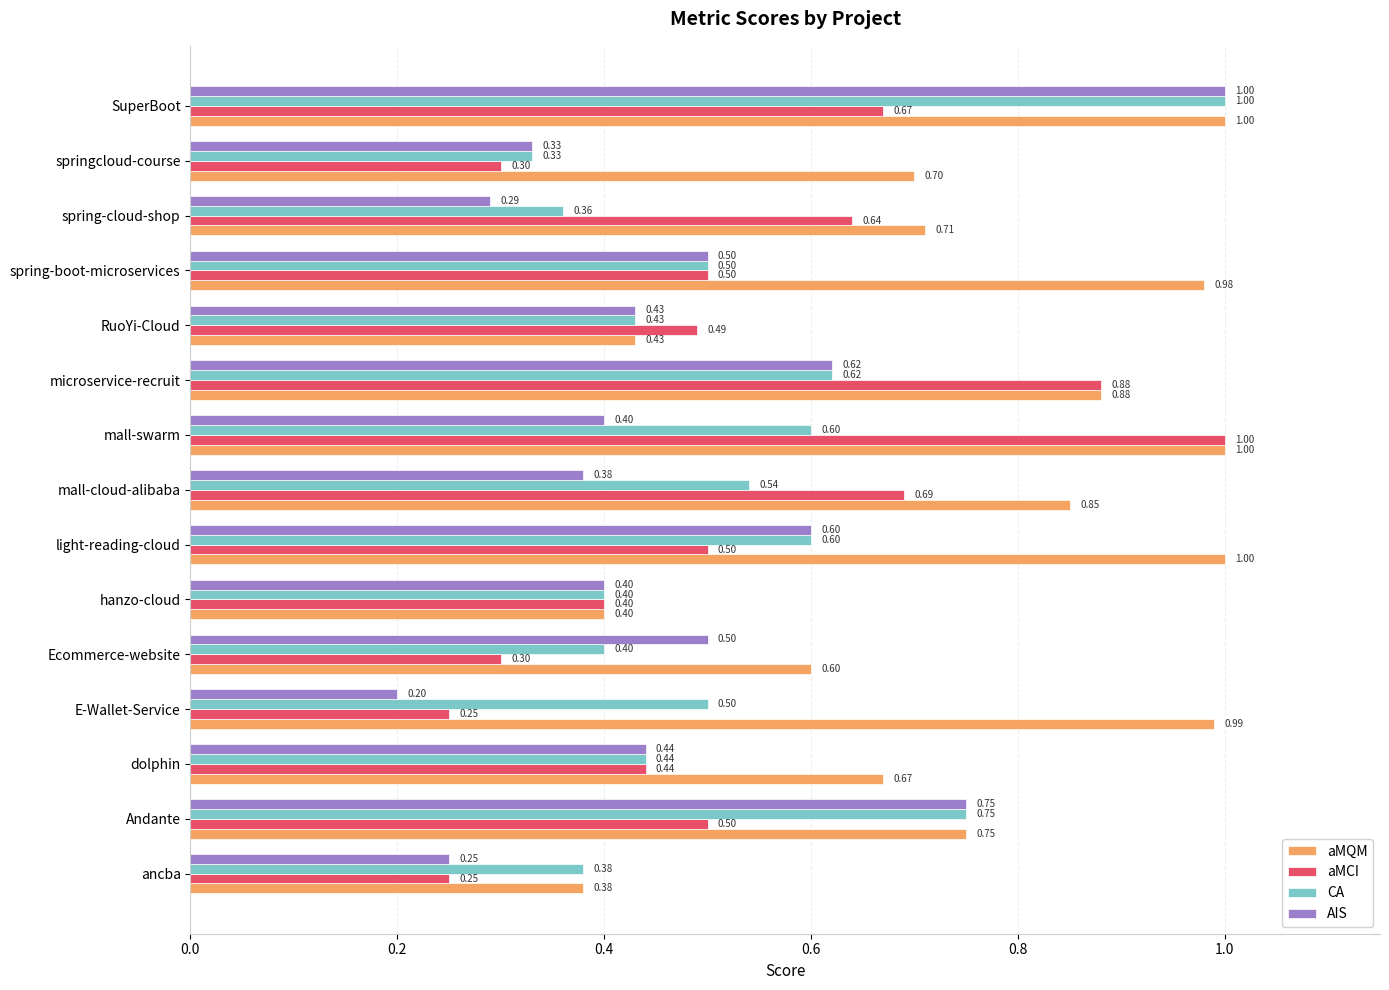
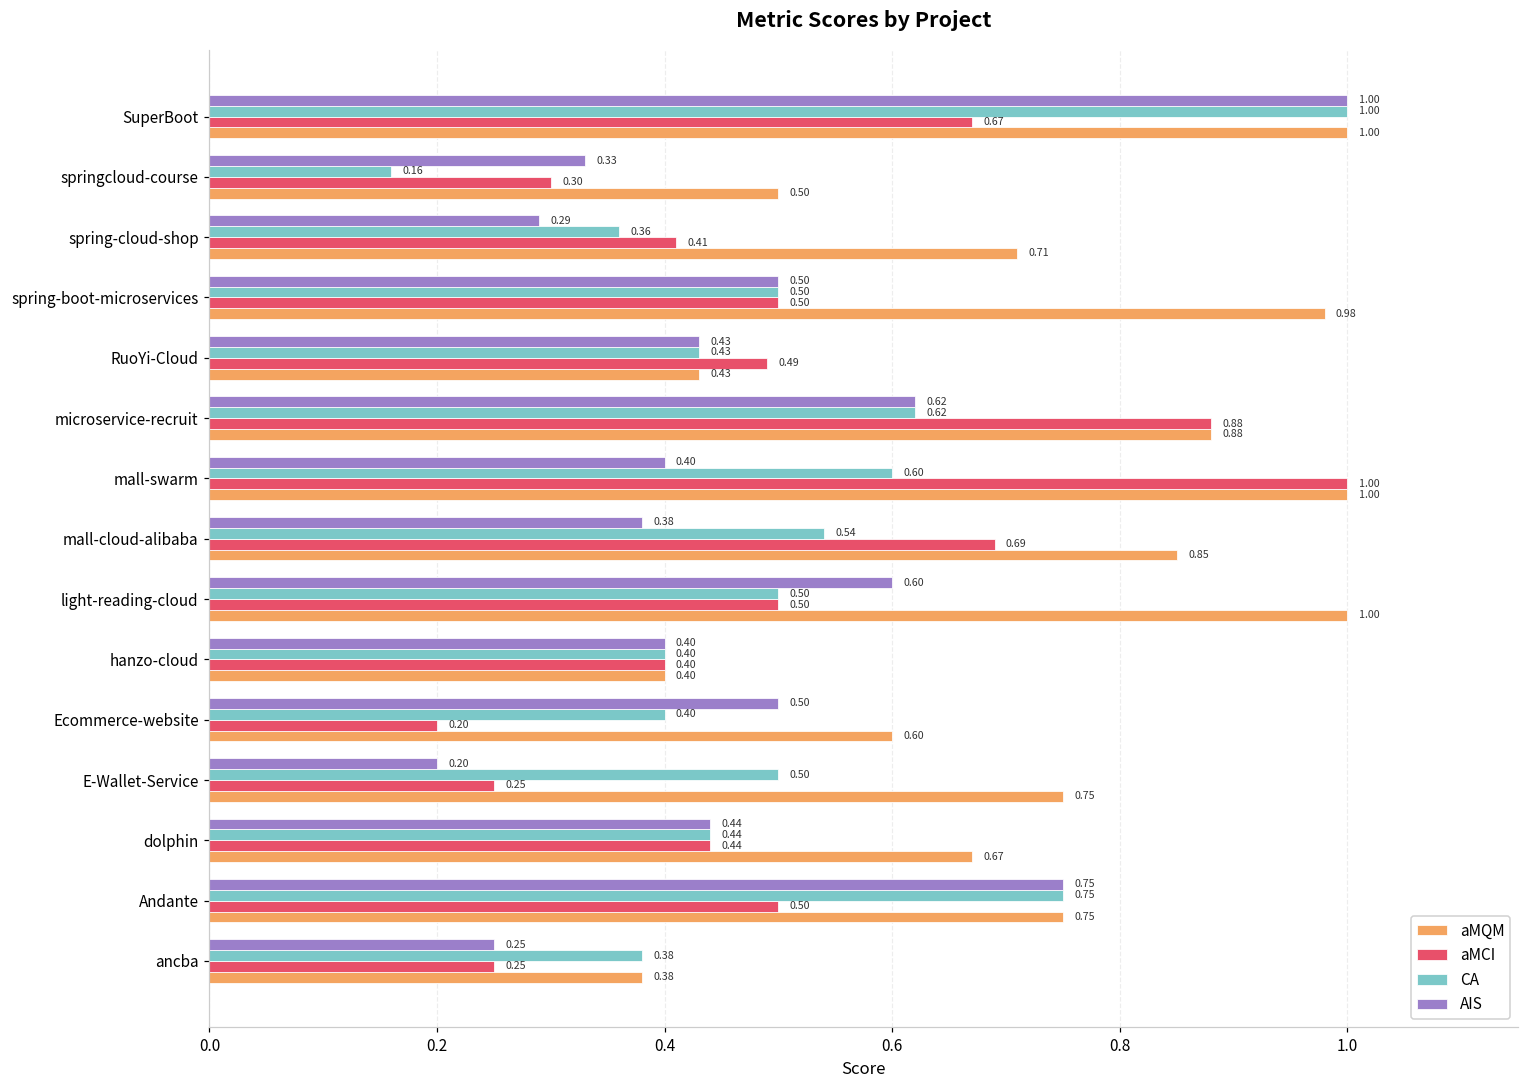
  {
    "aMQM": {
      "SuperBoot": 1.00,
-     "springcloud-course": 0.70,
+     "springcloud-course": 0.50,
      "spring-cloud-shop": 0.71,
      "spring-boot-microservices": 0.98,
      "RuoYi-Cloud": 0.43,
      "microservice-recruit": 0.88,
      "mall-swarm": 1.00,
      "mall-cloud-alibaba": 0.85,
      "light-reading-cloud": 1.00,
      "hanzo-cloud": 0.40,
      "Ecommerce-website": 0.60,
-     "E-Wallet-Service": 0.99,
+     "E-Wallet-Service": 0.75,
      "dolphin": 0.67,
      "Andante": 0.75,
      "ancba": 0.38
    },
    "aMCI": {
      "SuperBoot": 0.67,
      "springcloud-course": 0.30,
-     "spring-cloud-shop": 0.64,
+     "spring-cloud-shop": 0.41,
      "spring-boot-microservices": 0.50,
      "RuoYi-Cloud": 0.49,
      "microservice-recruit": 0.88,
      "mall-swarm": 1.00,
      "mall-cloud-alibaba": 0.69,
      "light-reading-cloud": 0.50,
      "hanzo-cloud": 0.40,
-     "Ecommerce-website": 0.30,
+     "Ecommerce-website": 0.20,
      "E-Wallet-Service": 0.25,
      "dolphin": 0.44,
      "Andante": 0.50,
      "ancba": 0.25
    },
    "CA": {
      "SuperBoot": 1.00,
-     "springcloud-course": 0.33,
+     "springcloud-course": 0.16,
      "spring-cloud-shop": 0.36,
      "spring-boot-microservices": 0.50,
      "RuoYi-Cloud": 0.43,
      "microservice-recruit": 0.62,
      "mall-swarm": 0.60,
      "mall-cloud-alibaba": 0.54,
-     "light-reading-cloud": 0.60,
+     "light-reading-cloud": 0.50,
      "hanzo-cloud": 0.40,
      "Ecommerce-website": 0.40,
      "E-Wallet-Service": 0.50,
      "dolphin": 0.44,
      "Andante": 0.75,
      "ancba": 0.38
    },
    "AIS": {
      "SuperBoot": 1.00,
      "springcloud-course": 0.33,
      "spring-cloud-shop": 0.29,
      "spring-boot-microservices": 0.50,
      "RuoYi-Cloud": 0.43,
      "microservice-recruit": 0.62,
      "mall-swarm": 0.40,
      "mall-cloud-alibaba": 0.38,
      "light-reading-cloud": 0.60,
      "hanzo-cloud": 0.40,
      "Ecommerce-website": 0.50,
      "E-Wallet-Service": 0.20,
      "dolphin": 0.44,
      "Andante": 0.75,
      "ancba": 0.25
    }
  }
